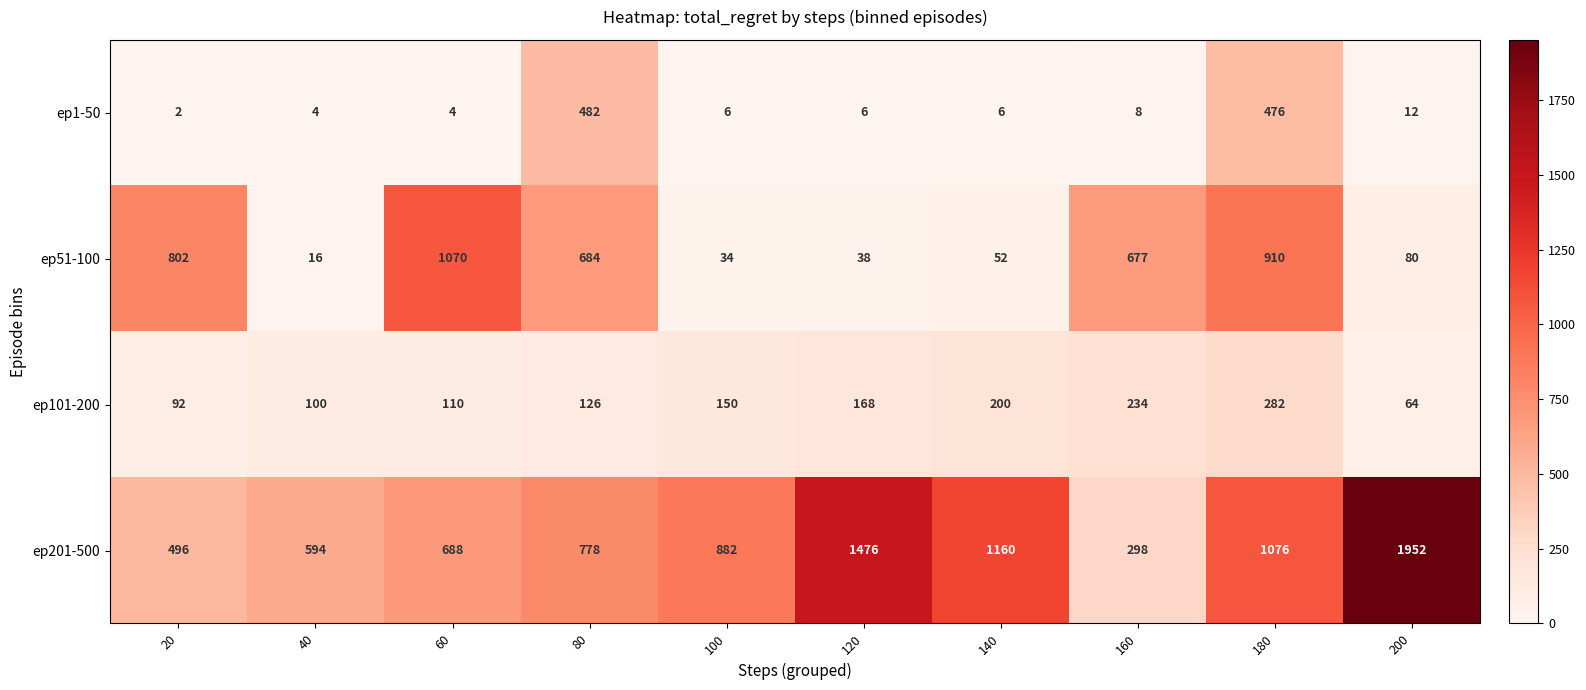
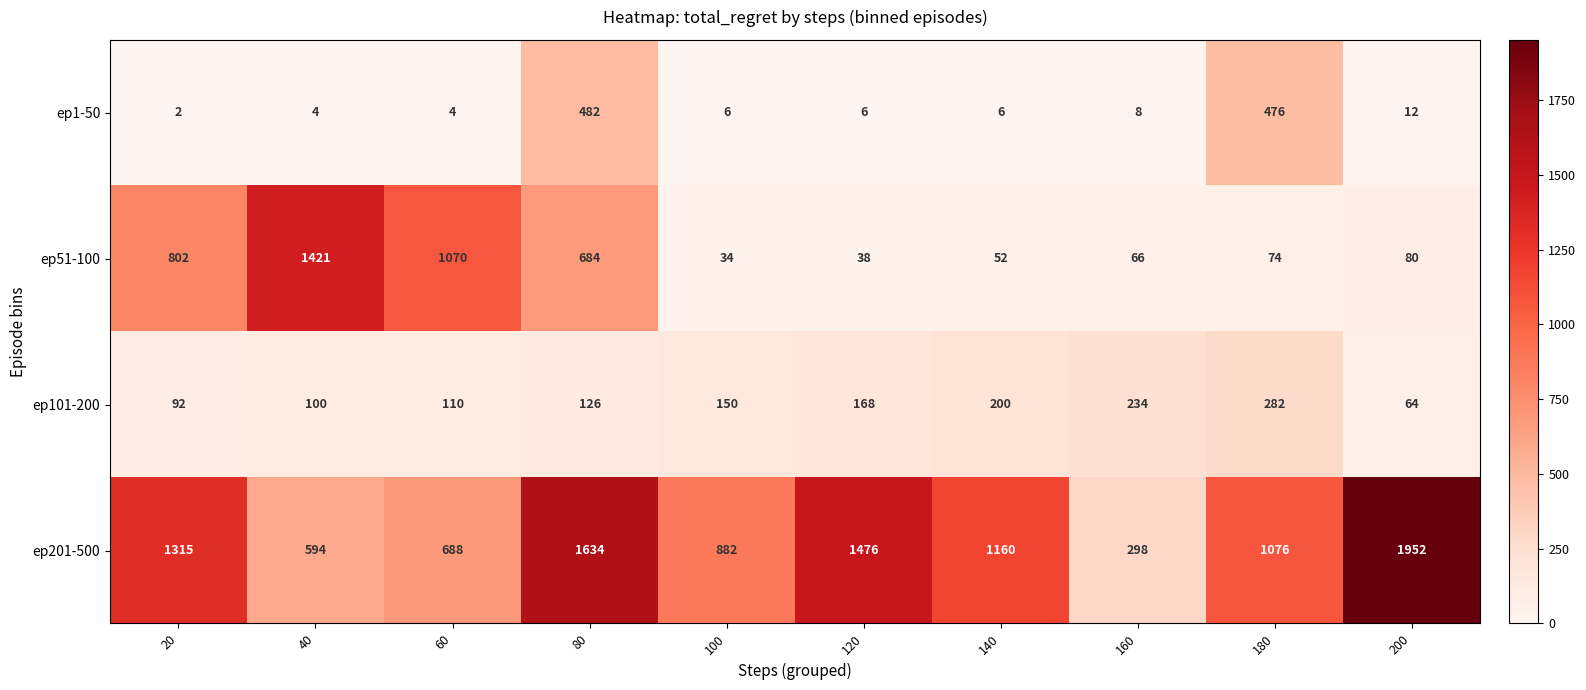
  {
    "ep1-50": {
      "20": 2,
      "40": 4,
      "60": 4,
      "80": 482,
      "100": 6,
      "120": 6,
      "140": 6,
      "160": 8,
      "180": 476,
      "200": 12
    },
    "ep51-100": {
      "20": 802,
-     "40": 16,
+     "40": 1421,
      "60": 1070,
      "80": 684,
      "100": 34,
      "120": 38,
      "140": 52,
-     "160": 677,
-     "180": 910,
+     "160": 66,
+     "180": 74,
      "200": 80
    },
    "ep101-200": {
      "20": 92,
      "40": 100,
      "60": 110,
      "80": 126,
      "100": 150,
      "120": 168,
      "140": 200,
      "160": 234,
      "180": 282,
      "200": 64
    },
    "ep201-500": {
-     "20": 496,
+     "20": 1315,
      "40": 594,
      "60": 688,
-     "80": 778,
+     "80": 1634,
      "100": 882,
      "120": 1476,
      "140": 1160,
      "160": 298,
      "180": 1076,
      "200": 1952
    }
  }
